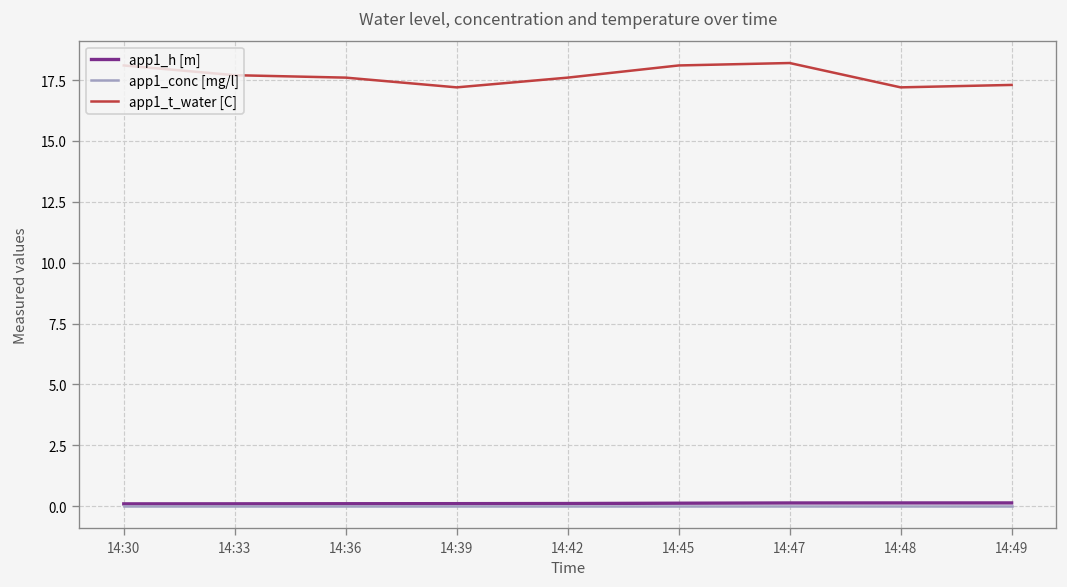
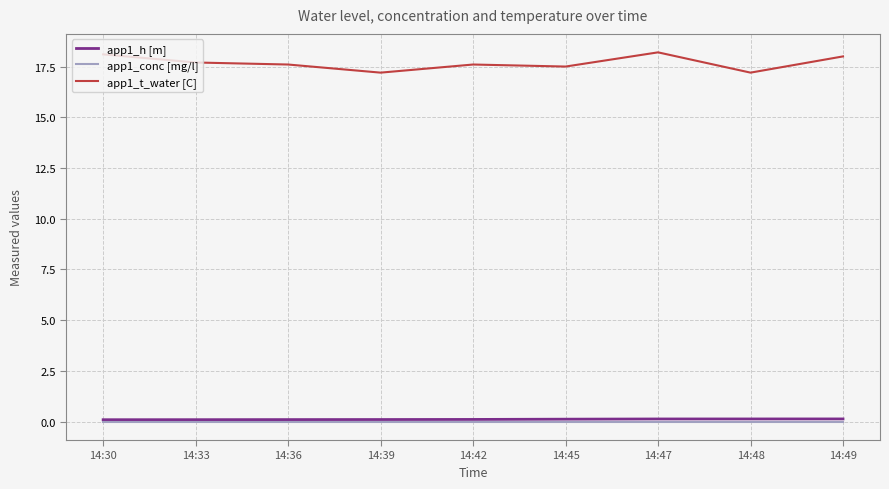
  {
    "app1_h [m]": {
      "14:47": 0.1,
      "14:48": 0.1,
      "14:49": 0.1
    },
    "app1_conc [mg/l]": {
      "14:47": 0.0,
      "14:48": 0.0,
      "14:49": 0.0
    },
    "app1_t_water [C]": {
      "14:36": 17.6,
      "14:39": 17.2,
      "14:42": 17.6,
-     "14:45": 18.1,
+     "14:45": 17.5,
      "14:47": 18.2,
      "14:48": 17.2,
-     "14:49": 17.3
+     "14:49": 18.0
    }
  }
